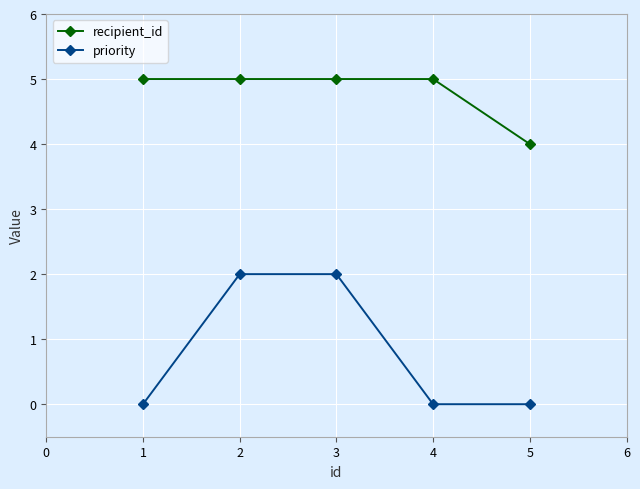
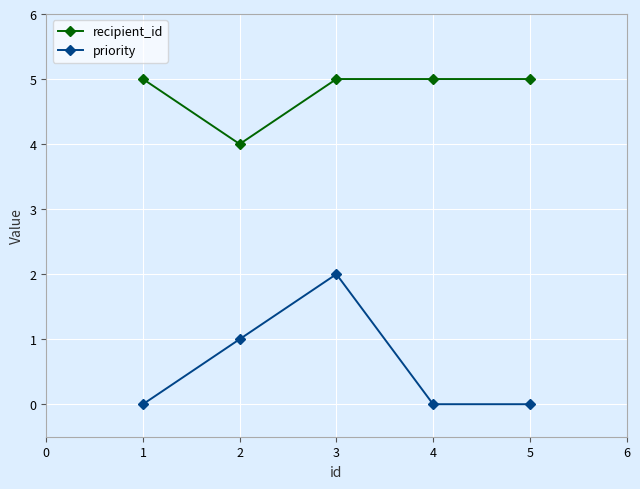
  {
    "recipient_id": {
      "1": 5,
-     "2": 5,
+     "2": 4,
      "3": 5,
      "4": 5,
-     "5": 4
+     "5": 5
    },
    "priority": {
      "1": 0,
-     "2": 2,
+     "2": 1,
      "3": 2,
      "4": 0,
      "5": 0
    }
  }
